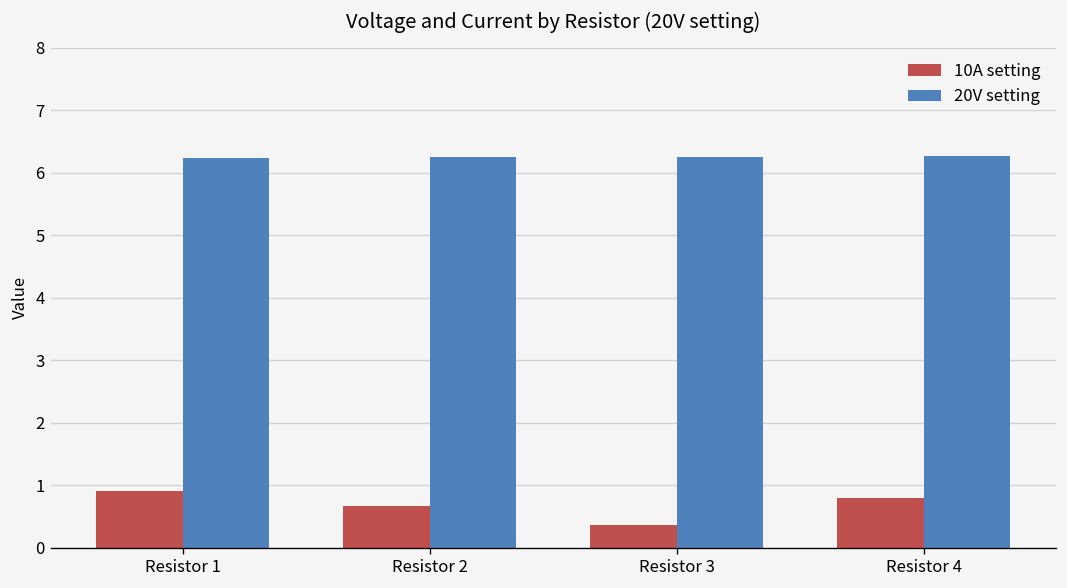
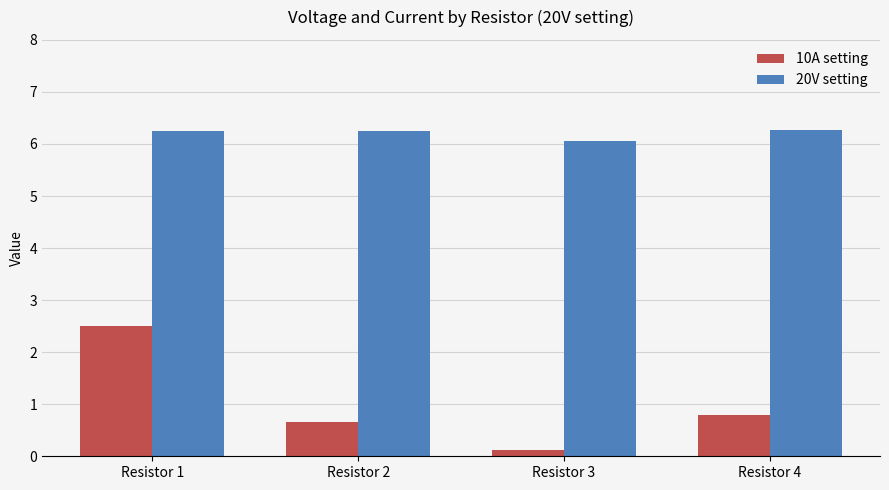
  {
    "10A setting": {
-     "Resistor 1": 0.9,
+     "Resistor 1": 2.5,
      "Resistor 2": 0.7,
-     "Resistor 3": 0.4,
+     "Resistor 3": 0.1,
      "Resistor 4": 0.8
    },
    "20V setting": {
      "Resistor 1": 6.2,
      "Resistor 2": 6.3,
-     "Resistor 3": 6.3,
+     "Resistor 3": 6.1,
      "Resistor 4": 6.3
    }
  }
